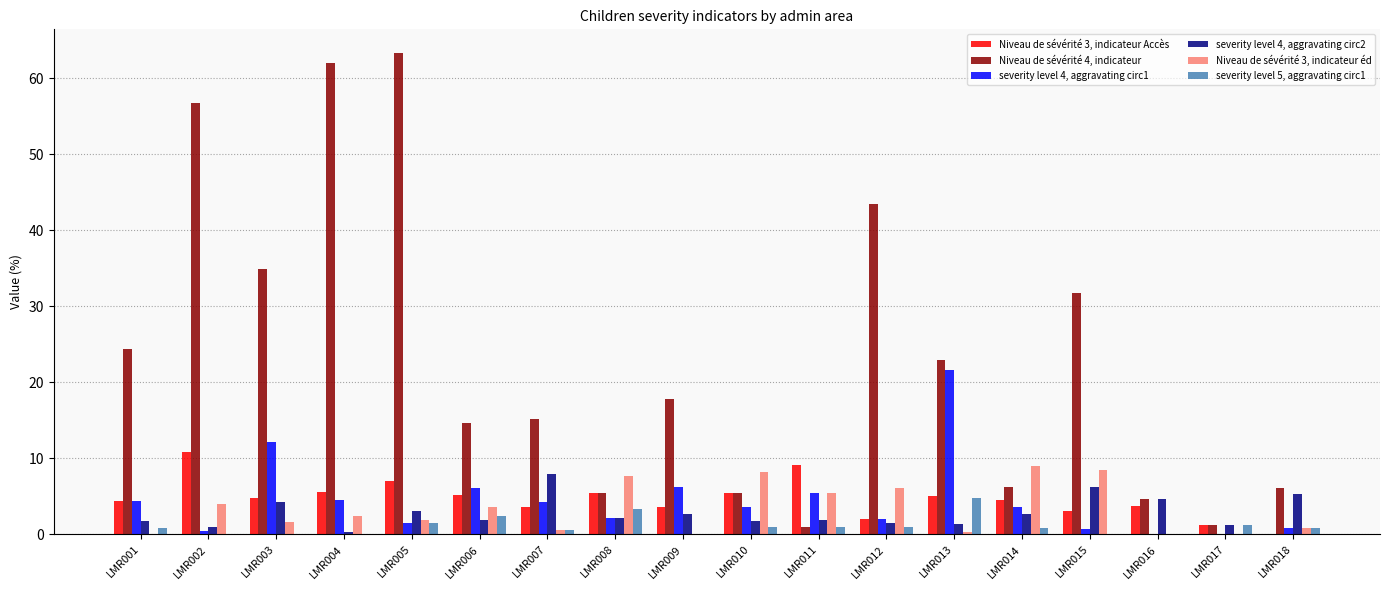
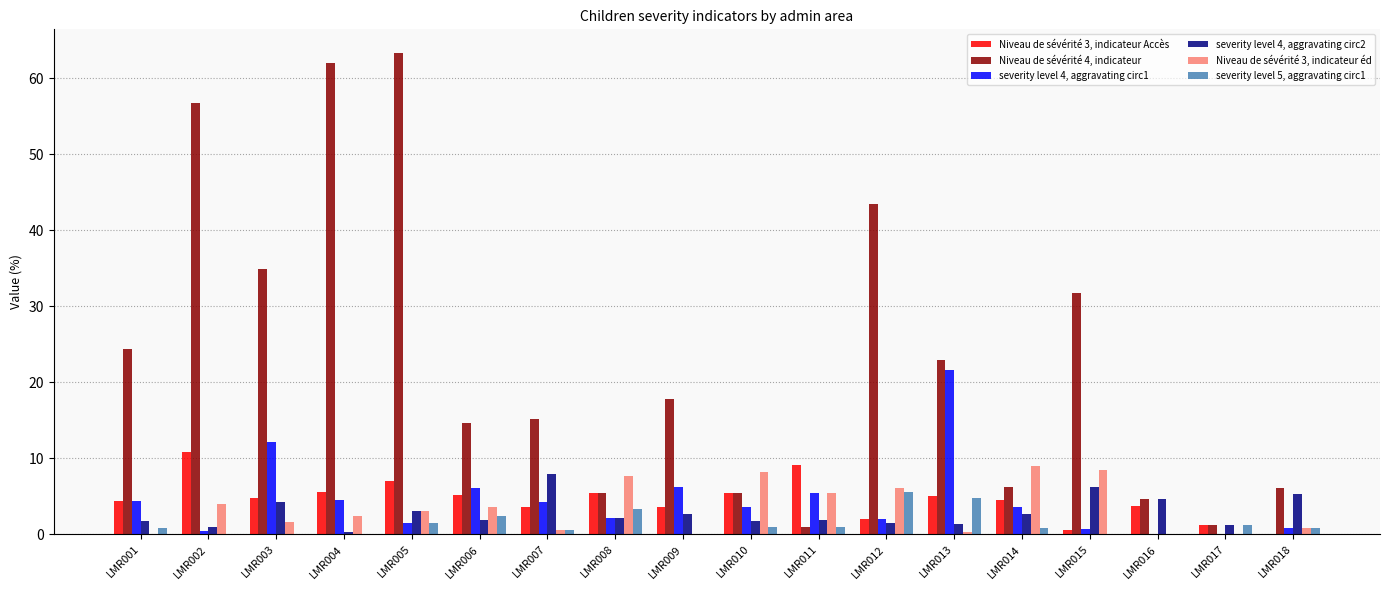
  {
    "Niveau de sévérité 3, indicateur Accès": {
      "LMR001": 4,
      "LMR002": 11,
      "LMR003": 5,
      "LMR004": 6,
      "LMR005": 7,
      "LMR006": 5,
      "LMR007": 4,
      "LMR008": 5,
      "LMR009": 4,
      "LMR010": 6,
      "LMR011": 9,
      "LMR012": 2,
      "LMR013": 5,
      "LMR014": 5,
-     "LMR015": 3,
+     "LMR015": 1,
      "LMR016": 4,
      "LMR017": 1,
      "LMR018": 0
    },
    "Niveau de sévérité 4, indicateur": {
      "LMR001": 24,
      "LMR002": 57,
      "LMR003": 35,
      "LMR004": 62,
      "LMR005": 63,
      "LMR006": 15,
      "LMR007": 15,
      "LMR008": 5,
      "LMR009": 18,
      "LMR010": 6,
      "LMR011": 1,
      "LMR012": 43,
      "LMR013": 23,
      "LMR014": 6,
      "LMR015": 32,
      "LMR016": 5,
      "LMR017": 1,
      "LMR018": 6
    },
    "severity level 4, aggravating circ1": {
      "LMR001": 4,
      "LMR002": 1,
      "LMR003": 12,
      "LMR004": 5,
      "LMR005": 2,
      "LMR006": 6,
      "LMR007": 4,
      "LMR008": 2,
      "LMR009": 6,
      "LMR010": 4,
      "LMR011": 6,
      "LMR012": 2,
      "LMR013": 22,
      "LMR014": 4,
      "LMR015": 1,
      "LMR016": 0,
      "LMR017": 0,
      "LMR018": 1
    },
    "severity level 4, aggravating circ2": {
      "LMR001": 2,
      "LMR002": 1,
      "LMR003": 4,
      "LMR004": 0,
      "LMR005": 3,
      "LMR006": 2,
      "LMR007": 8,
      "LMR008": 2,
      "LMR009": 3,
      "LMR010": 2,
      "LMR011": 2,
      "LMR012": 2,
      "LMR013": 1,
      "LMR014": 3,
      "LMR015": 6,
      "LMR016": 5,
      "LMR017": 1,
      "LMR018": 5
    },
    "Niveau de sévérité 3, indicateur éd": {
      "LMR001": 0,
      "LMR002": 4,
      "LMR003": 2,
      "LMR004": 2,
-     "LMR005": 2,
+     "LMR005": 3,
      "LMR006": 4,
      "LMR007": 1,
      "LMR008": 8,
      "LMR009": 0,
      "LMR010": 8,
      "LMR011": 6,
      "LMR012": 6,
      "LMR014": 9,
      "LMR015": 9,
      "LMR016": 0,
      "LMR017": 0,
      "LMR018": 1
    },
    "severity level 5, aggravating circ1": {
      "LMR001": 1,
      "LMR002": 0,
      "LMR003": 0,
      "LMR004": 0,
      "LMR005": 2,
      "LMR006": 2,
      "LMR007": 1,
      "LMR008": 3,
      "LMR009": 0,
      "LMR010": 1,
      "LMR011": 1,
-     "LMR012": 1,
+     "LMR012": 6,
      "LMR013": 5,
      "LMR014": 1,
      "LMR015": 0,
      "LMR016": 0,
      "LMR017": 1,
      "LMR018": 1
    }
  }
